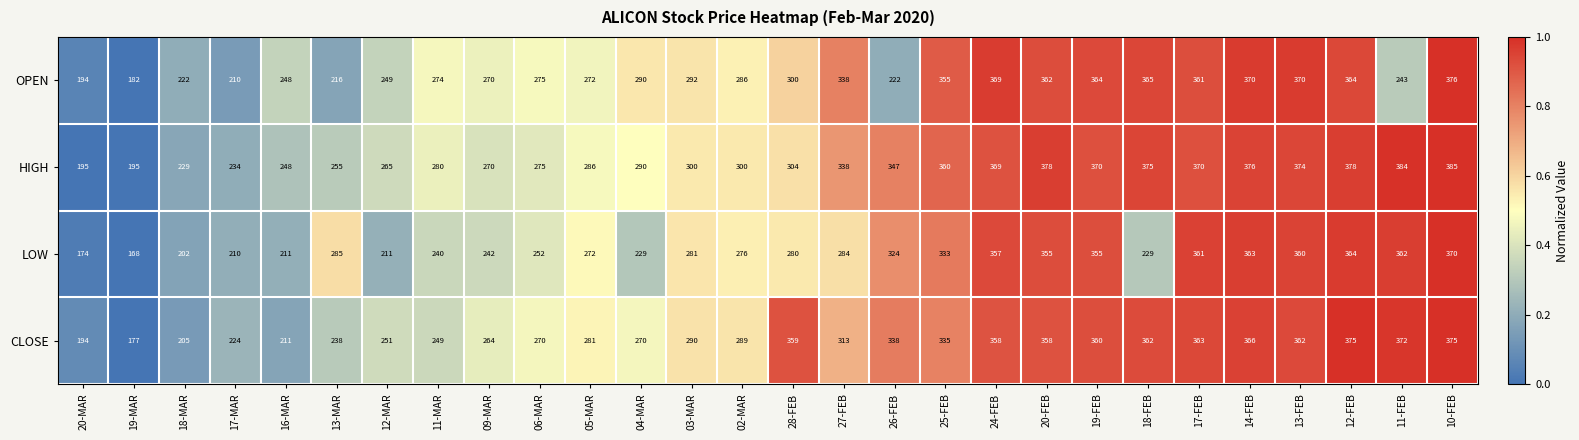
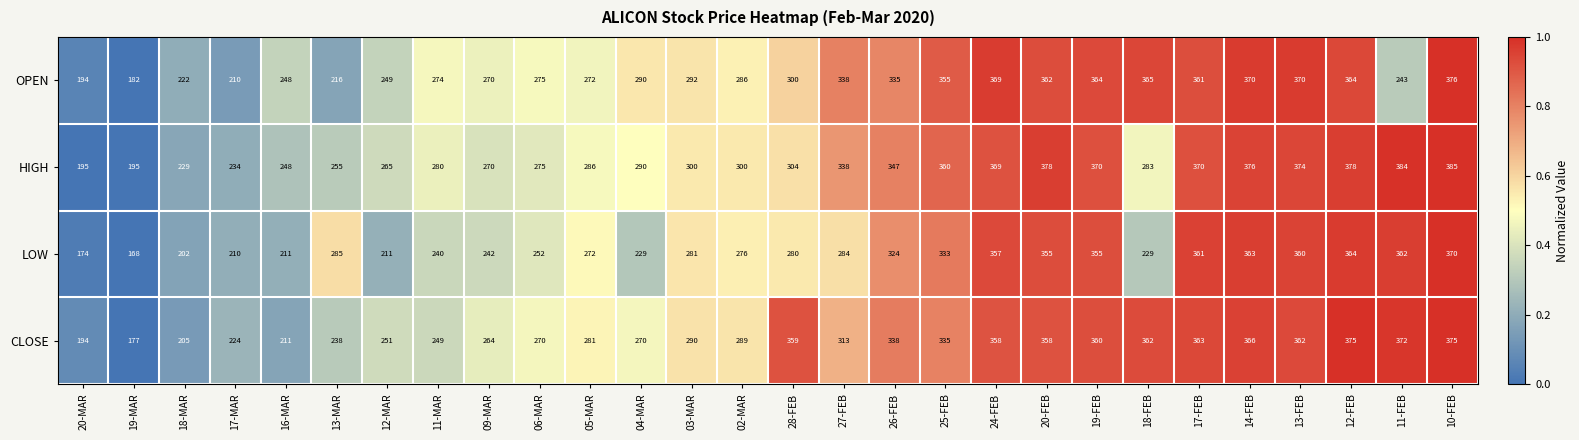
  {
    "OPEN": {
      "20-MAR": 194,
      "19-MAR": 182,
      "18-MAR": 222,
      "17-MAR": 210,
      "16-MAR": 248,
      "13-MAR": 216,
      "12-MAR": 249,
      "11-MAR": 274,
      "09-MAR": 270,
      "06-MAR": 275,
      "05-MAR": 272,
      "04-MAR": 290,
      "03-MAR": 292,
      "02-MAR": 286,
      "28-FEB": 300,
      "27-FEB": 338,
-     "26-FEB": 222,
+     "26-FEB": 335,
      "25-FEB": 355,
      "24-FEB": 369,
      "20-FEB": 362,
      "19-FEB": 364,
      "18-FEB": 365,
      "17-FEB": 361,
      "14-FEB": 370,
      "13-FEB": 370,
      "12-FEB": 364,
      "11-FEB": 243,
      "10-FEB": 376
    },
    "HIGH": {
      "20-MAR": 195,
      "19-MAR": 195,
      "18-MAR": 229,
      "17-MAR": 234,
      "16-MAR": 248,
      "13-MAR": 255,
      "12-MAR": 265,
      "11-MAR": 280,
      "09-MAR": 270,
      "06-MAR": 275,
      "05-MAR": 286,
      "04-MAR": 290,
      "03-MAR": 300,
      "02-MAR": 300,
      "28-FEB": 304,
      "27-FEB": 338,
      "26-FEB": 347,
      "25-FEB": 360,
      "24-FEB": 369,
      "20-FEB": 378,
      "19-FEB": 370,
-     "18-FEB": 375,
+     "18-FEB": 283,
      "17-FEB": 370,
      "14-FEB": 376,
      "13-FEB": 374,
      "12-FEB": 378,
      "11-FEB": 384,
      "10-FEB": 385
    },
    "LOW": {
      "20-MAR": 174,
      "19-MAR": 168,
      "18-MAR": 202,
      "17-MAR": 210,
      "16-MAR": 211,
      "13-MAR": 285,
      "12-MAR": 211,
      "11-MAR": 240,
      "09-MAR": 242,
      "06-MAR": 252,
      "05-MAR": 272,
      "04-MAR": 229,
      "03-MAR": 281,
      "02-MAR": 276,
      "28-FEB": 280,
      "27-FEB": 284,
      "26-FEB": 324,
      "25-FEB": 333,
      "24-FEB": 357,
      "20-FEB": 355,
      "19-FEB": 355,
      "18-FEB": 229,
      "17-FEB": 361,
      "14-FEB": 363,
      "13-FEB": 360,
      "12-FEB": 364,
      "11-FEB": 362,
      "10-FEB": 370
    },
    "CLOSE": {
      "20-MAR": 194,
      "19-MAR": 177,
      "18-MAR": 205,
      "17-MAR": 224,
      "16-MAR": 211,
      "13-MAR": 238,
      "12-MAR": 251,
      "11-MAR": 249,
      "09-MAR": 264,
      "06-MAR": 270,
      "05-MAR": 281,
      "04-MAR": 270,
      "03-MAR": 290,
      "02-MAR": 289,
      "28-FEB": 359,
      "27-FEB": 313,
      "26-FEB": 338,
      "25-FEB": 335,
      "24-FEB": 358,
      "20-FEB": 358,
      "19-FEB": 360,
      "18-FEB": 362,
      "17-FEB": 363,
      "14-FEB": 366,
      "13-FEB": 362,
      "12-FEB": 375,
      "11-FEB": 372,
      "10-FEB": 375
    }
  }
